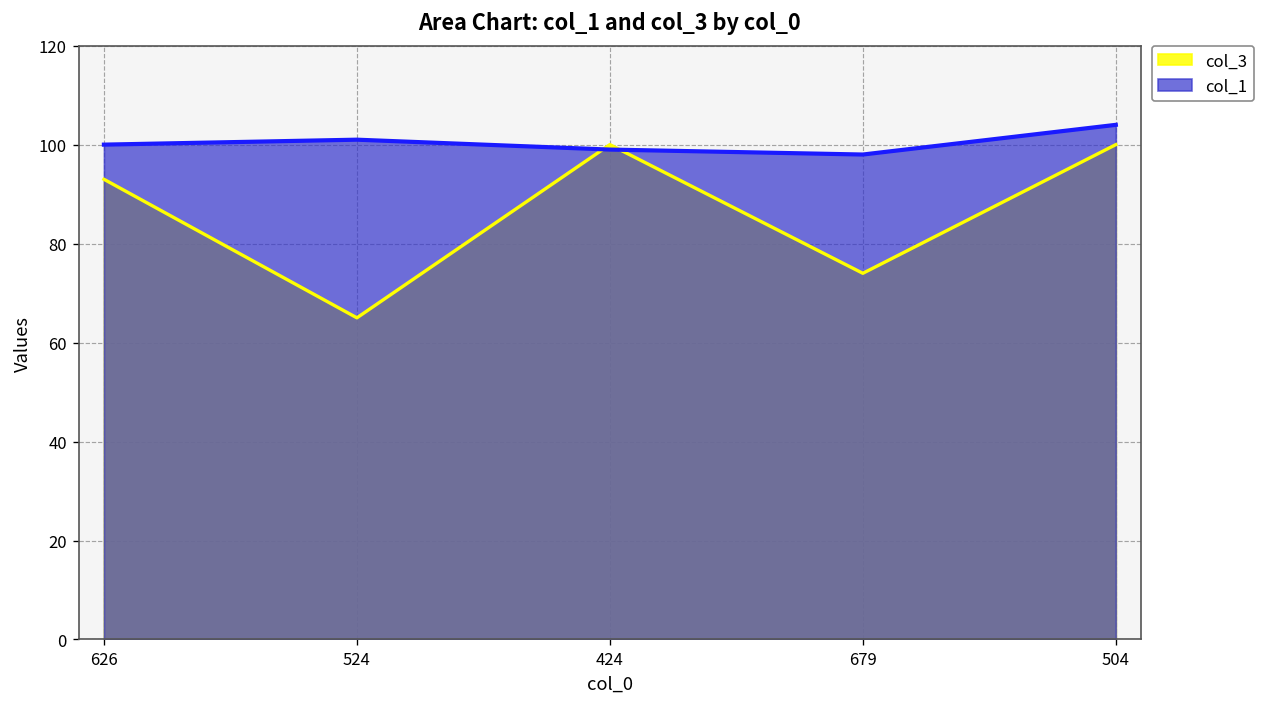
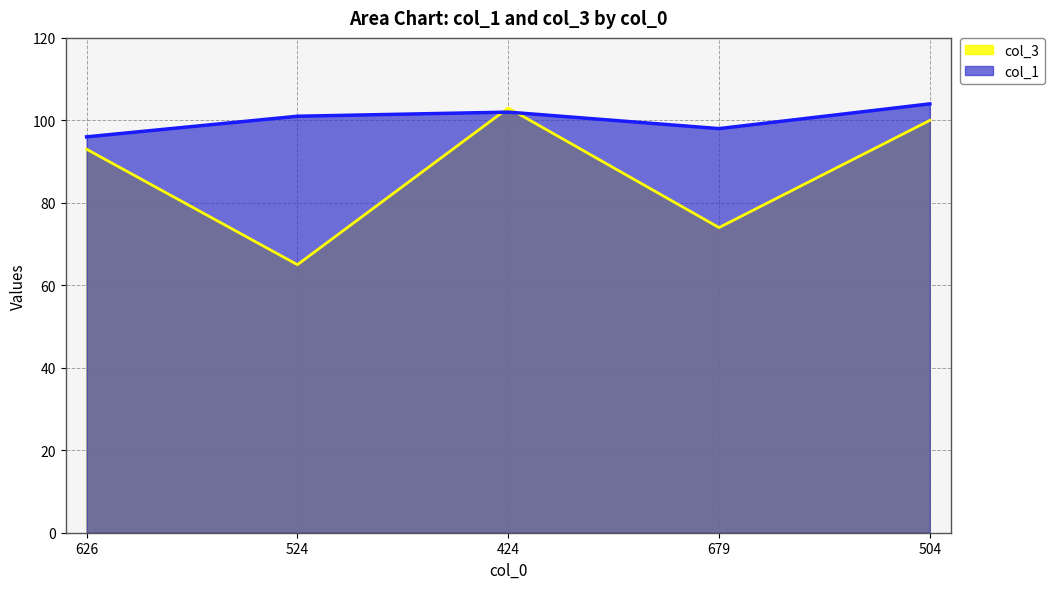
  {
    "col_3": {
      "626": 93,
      "524": 65,
-     "424": 100,
+     "424": 103,
      "679": 74,
      "504": 100
    },
    "col_1": {
-     "626": 100,
+     "626": 96,
      "524": 101,
-     "424": 99,
+     "424": 102,
      "679": 98,
      "504": 104
    }
  }
